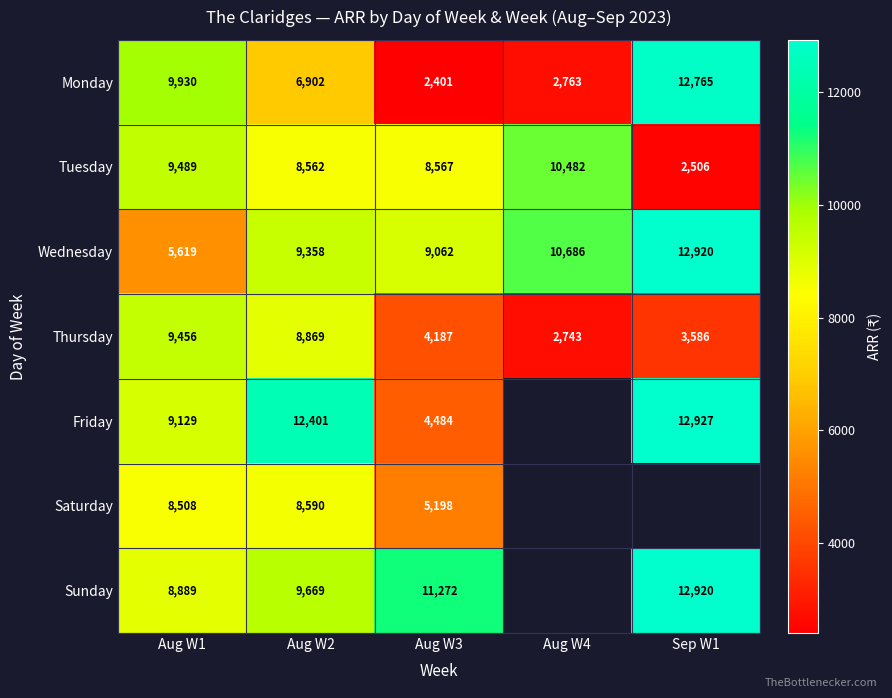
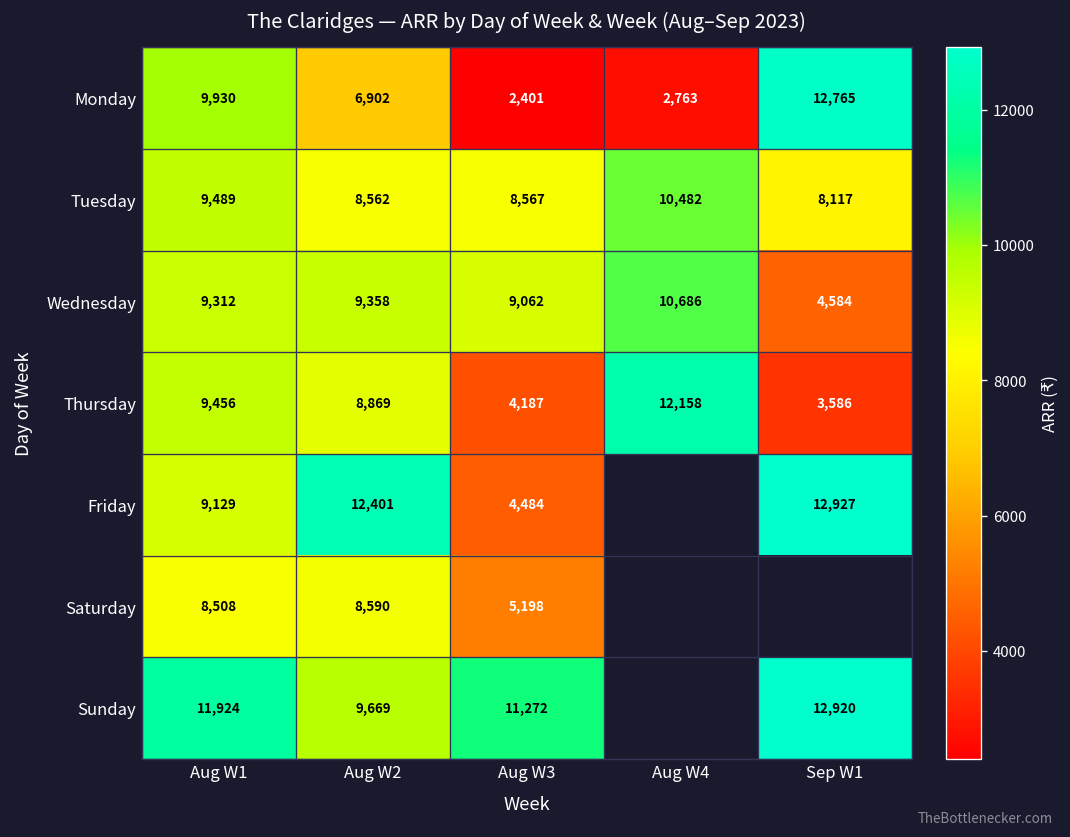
  {
    "Monday": {
      "Aug W1": "9,930",
      "Aug W2": "6,902",
      "Aug W3": "2,401",
      "Aug W4": "2,763",
      "Sep W1": "12,765"
    },
    "Tuesday": {
      "Aug W1": "9,489",
      "Aug W2": "8,562",
      "Aug W3": "8,567",
      "Aug W4": "10,482",
-     "Sep W1": "2,506"
+     "Sep W1": "8,117"
    },
    "Wednesday": {
-     "Aug W1": "5,619",
+     "Aug W1": "9,312",
      "Aug W2": "9,358",
      "Aug W3": "9,062",
      "Aug W4": "10,686",
-     "Sep W1": "12,920"
+     "Sep W1": "4,584"
    },
    "Thursday": {
      "Aug W1": "9,456",
      "Aug W2": "8,869",
      "Aug W3": "4,187",
-     "Aug W4": "2,743",
+     "Aug W4": "12,158",
      "Sep W1": "3,586"
    },
    "Friday": {
      "Aug W1": "9,129",
      "Aug W2": "12,401",
      "Aug W3": "4,484",
      "Sep W1": "12,927"
    },
    "Saturday": {
      "Aug W1": "8,508",
      "Aug W2": "8,590",
      "Aug W3": "5,198"
    },
    "Sunday": {
-     "Aug W1": "8,889",
+     "Aug W1": "11,924",
      "Aug W2": "9,669",
      "Aug W3": "11,272",
      "Sep W1": "12,920"
    }
  }
